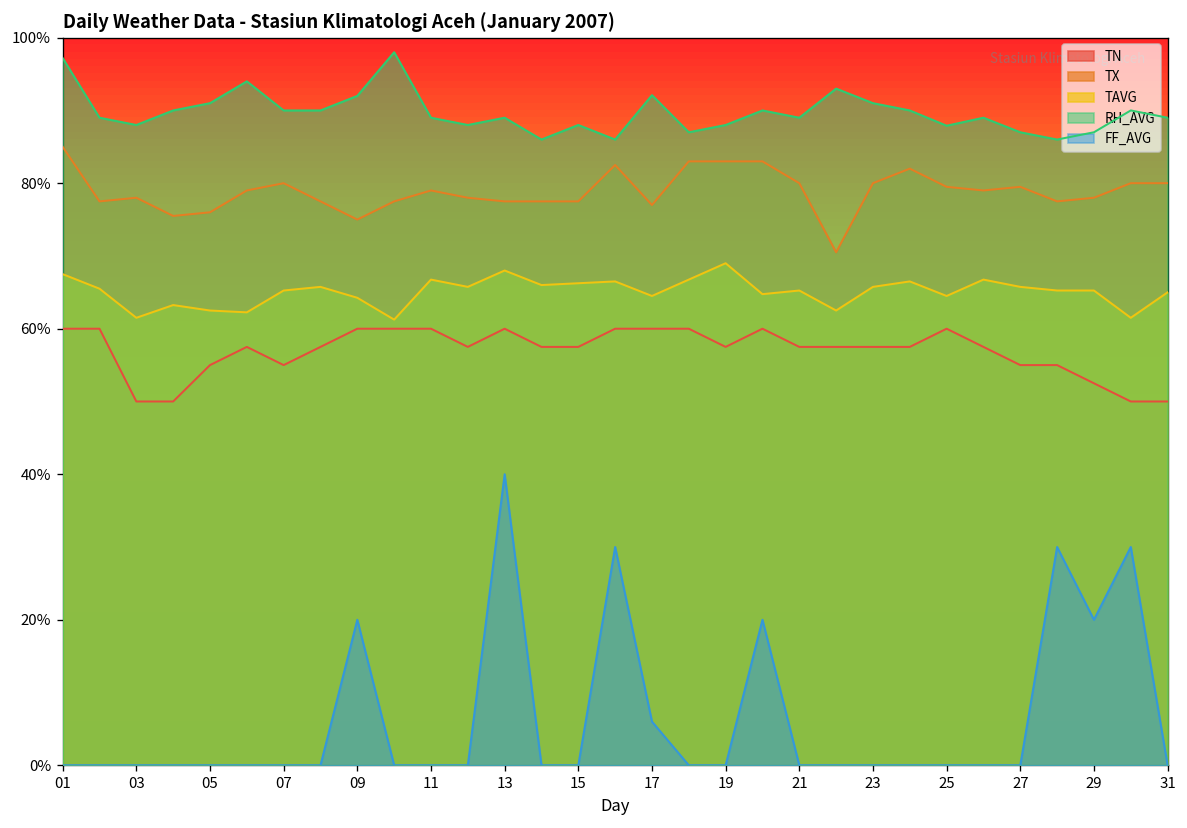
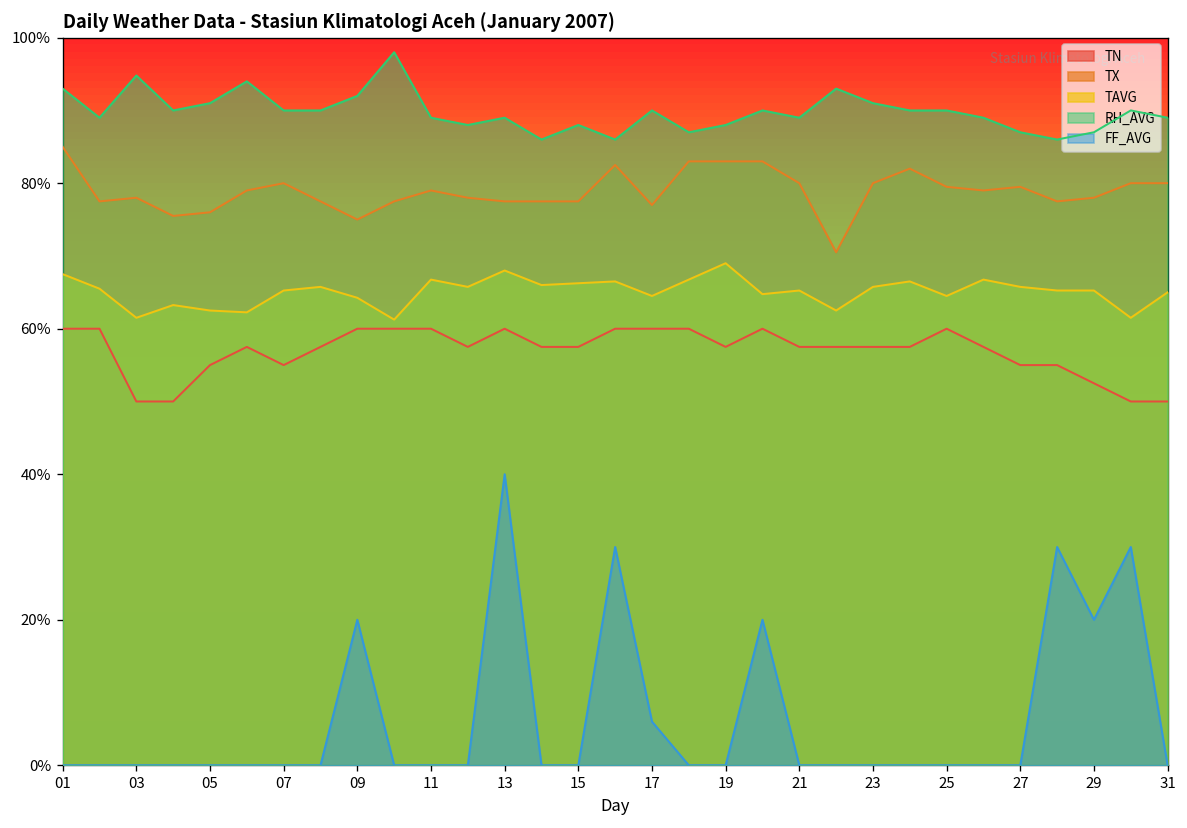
  {
    "TAVG": {
      "01": "68%",
      "03": "62%",
      "05": "63%",
      "07": "65%",
      "09": "64%",
      "11": "67%",
      "13": "68%",
      "15": "66%",
      "17": "65%",
      "19": "69%",
      "21": "65%",
      "23": "66%",
      "25": "65%",
      "27": "66%",
      "29": "65%",
      "31": "65%"
    },
    "RH_AVG": {
-     "01": "97%",
-     "03": "88%",
+     "01": "93%",
+     "03": "95%",
      "05": "91%",
      "07": "90%",
      "09": "92%",
      "11": "89%",
      "13": "89%",
      "15": "88%",
-     "17": "92%",
+     "17": "90%",
      "19": "88%",
      "21": "89%",
      "23": "91%",
-     "25": "88%",
+     "25": "90%",
      "27": "87%",
      "31": "89%"
    },
    "FF_AVG": {
      "01": "0%",
      "03": "0%",
      "05": "0%",
      "07": "0%",
      "09": "20%",
      "11": "0%",
      "13": "40%",
      "15": "0%",
      "17": "6%",
      "19": "0%",
      "21": "0%",
      "23": "0%",
      "25": "0%",
      "27": "0%",
      "29": "20%",
      "31": "0%"
    }
  }
